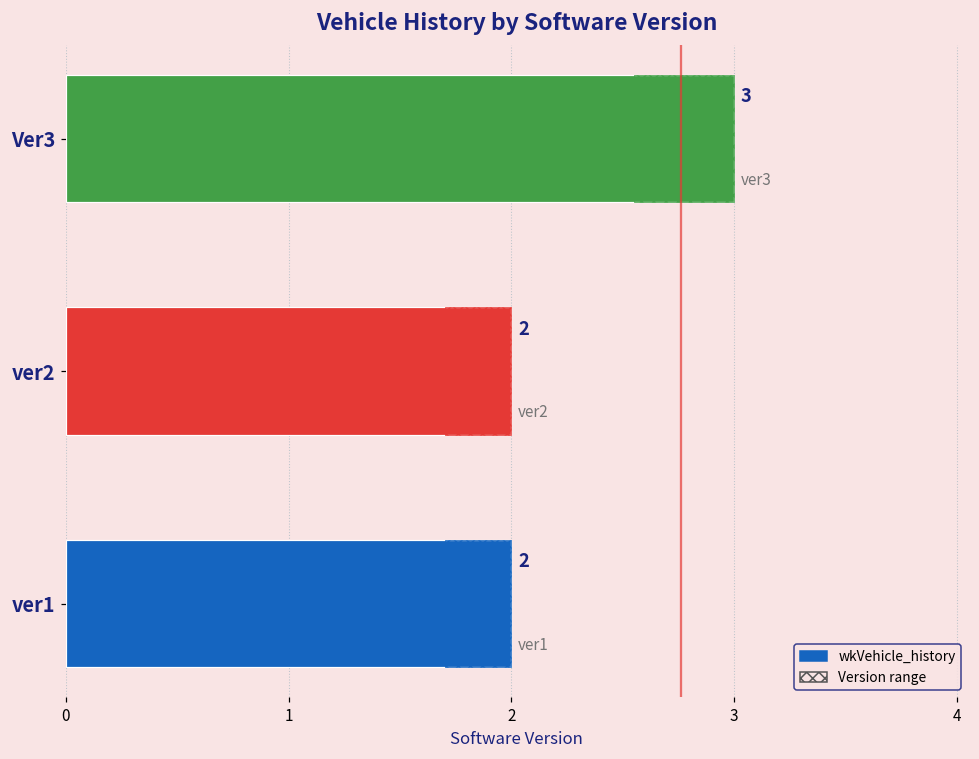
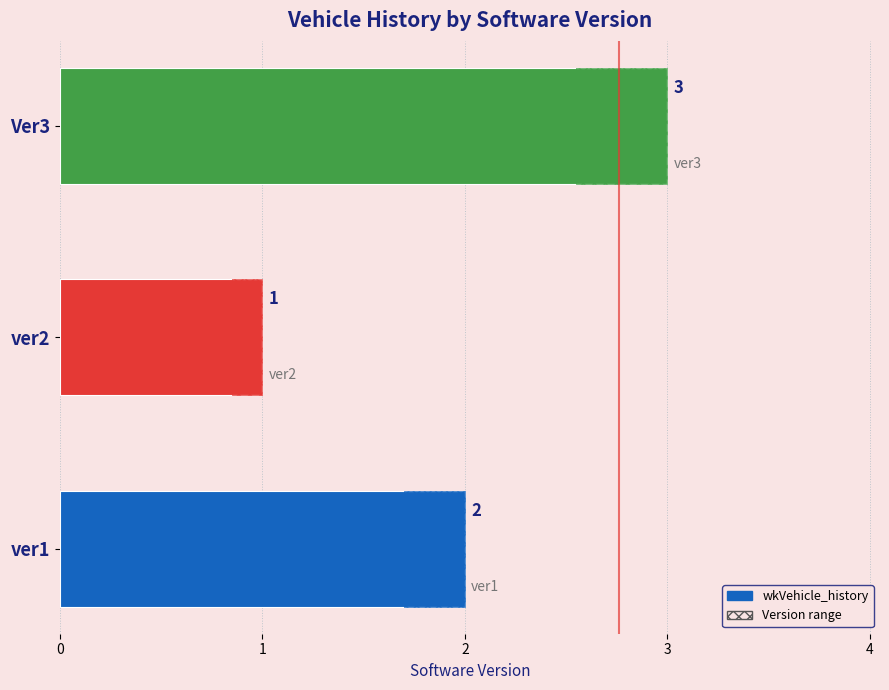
  {
    "wkVehicle_history": {
-     "ver2": 2
+     "ver2": 1
    }
  }
